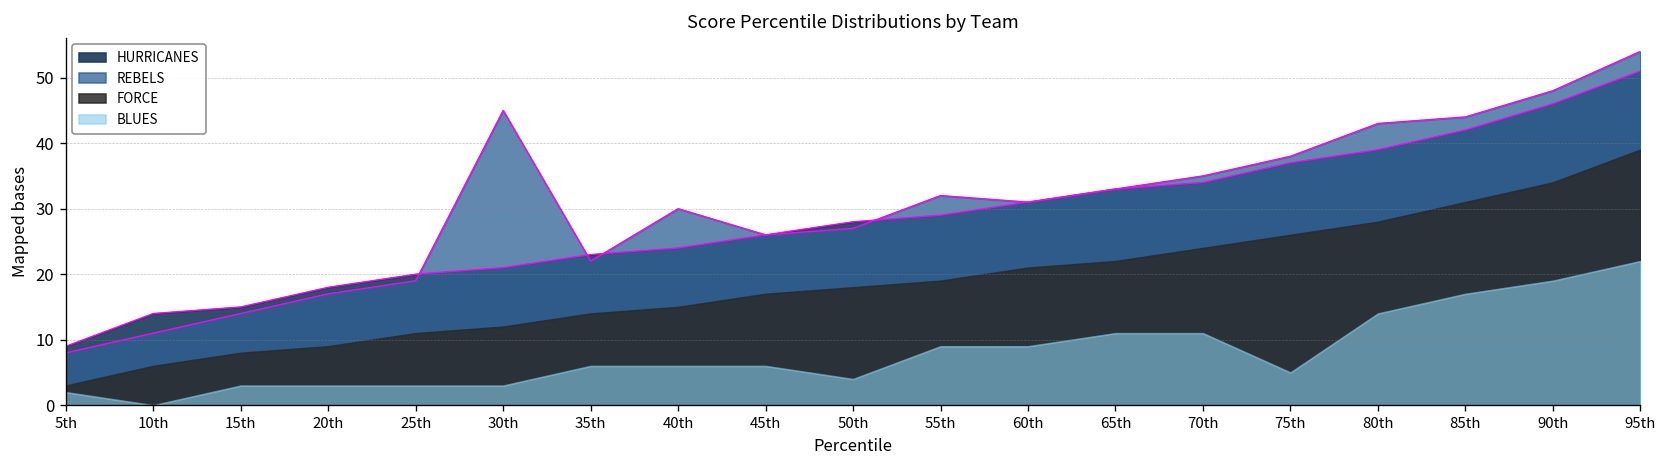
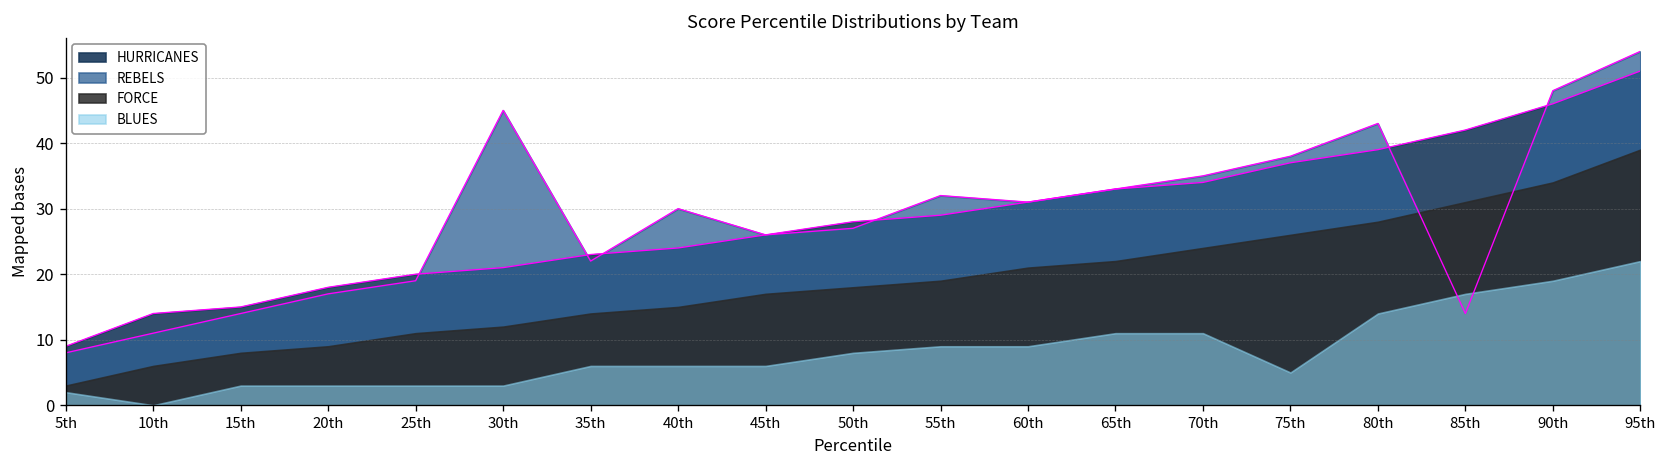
  {
    "REBELS": {
      "5th": 8,
      "10th": 11,
      "15th": 14,
      "20th": 17,
      "25th": 19,
      "30th": 45,
      "35th": 22,
      "40th": 30,
      "50th": 27,
      "55th": 32,
      "70th": 35,
      "75th": 38,
      "80th": 43,
-     "85th": 44,
+     "85th": 14,
      "90th": 48,
      "95th": 54
    },
    "BLUES": {
      "5th": 2,
      "10th": 0,
      "15th": 3,
      "20th": 3,
      "25th": 3,
      "30th": 3,
      "35th": 6,
      "40th": 6,
      "45th": 6,
-     "50th": 4,
+     "50th": 8,
      "55th": 9,
      "60th": 9,
      "65th": 11,
      "70th": 11,
      "75th": 5,
      "80th": 14,
      "85th": 17,
      "90th": 19,
      "95th": 22
    }
  }
